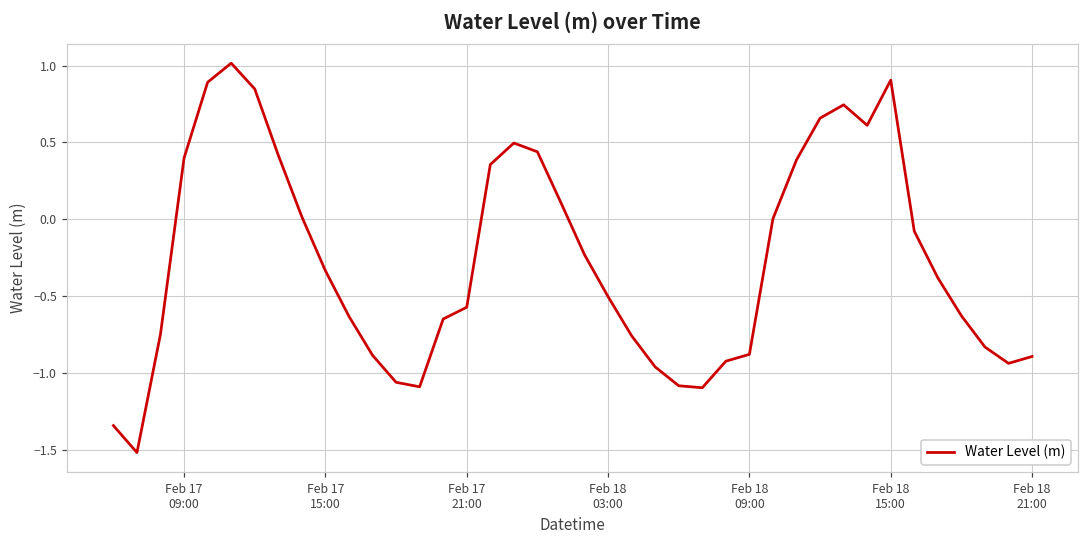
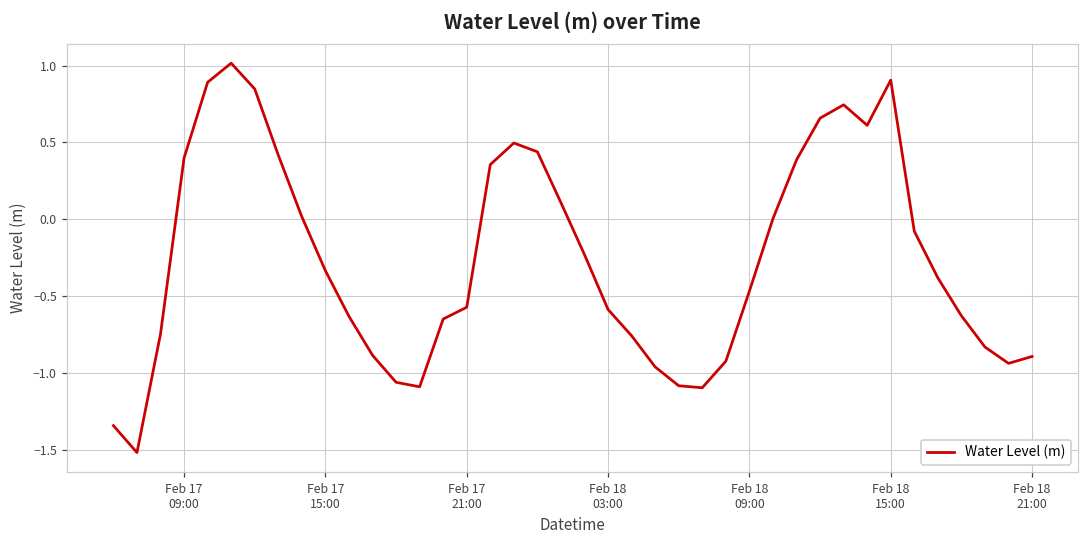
  {
    "Feb 17 09:00": 0.40,
    "Feb 17 15:00": -0.33,
    "Feb 17 21:00": -0.57,
-   "Feb 18 03:00": -0.50,
-   "Feb 18 09:00": -0.88,
+   "Feb 18 03:00": -0.59,
+   "Feb 18 09:00": -0.47,
    "Feb 18 15:00": 0.91,
    "Feb 18 21:00": -0.89
  }
